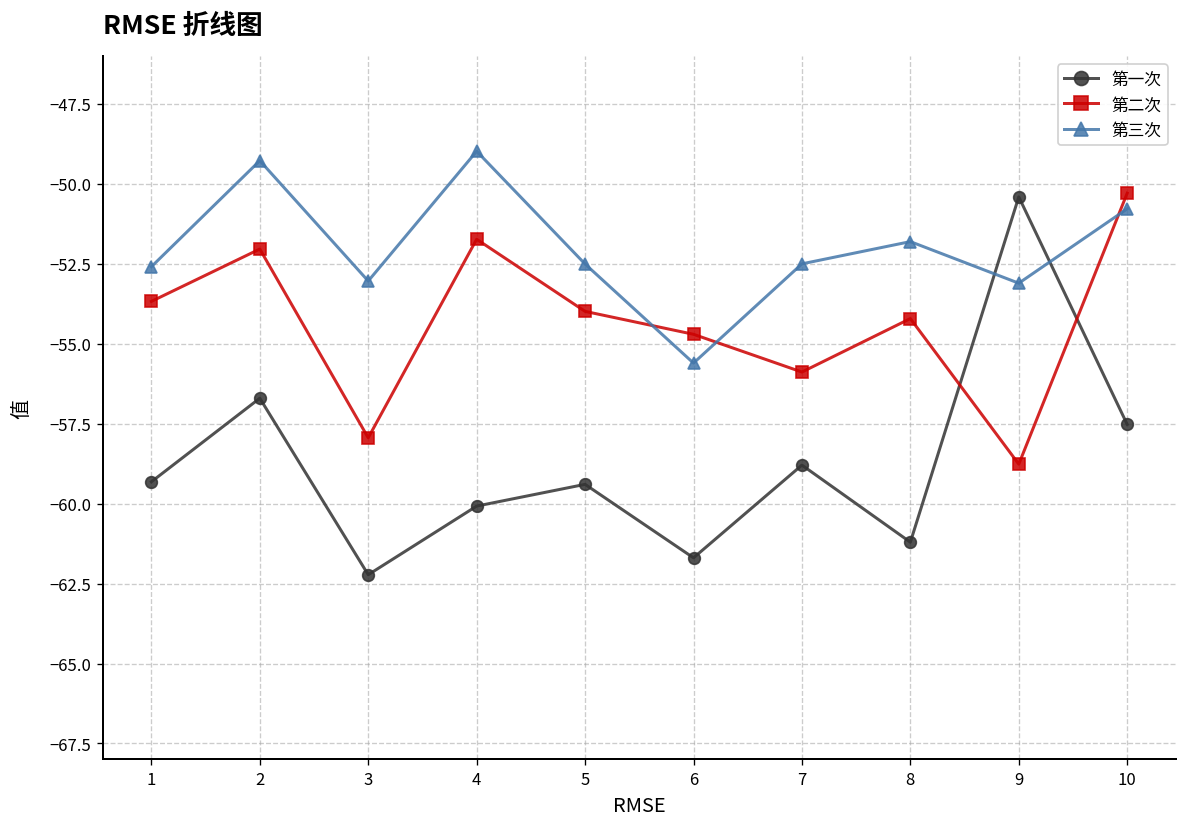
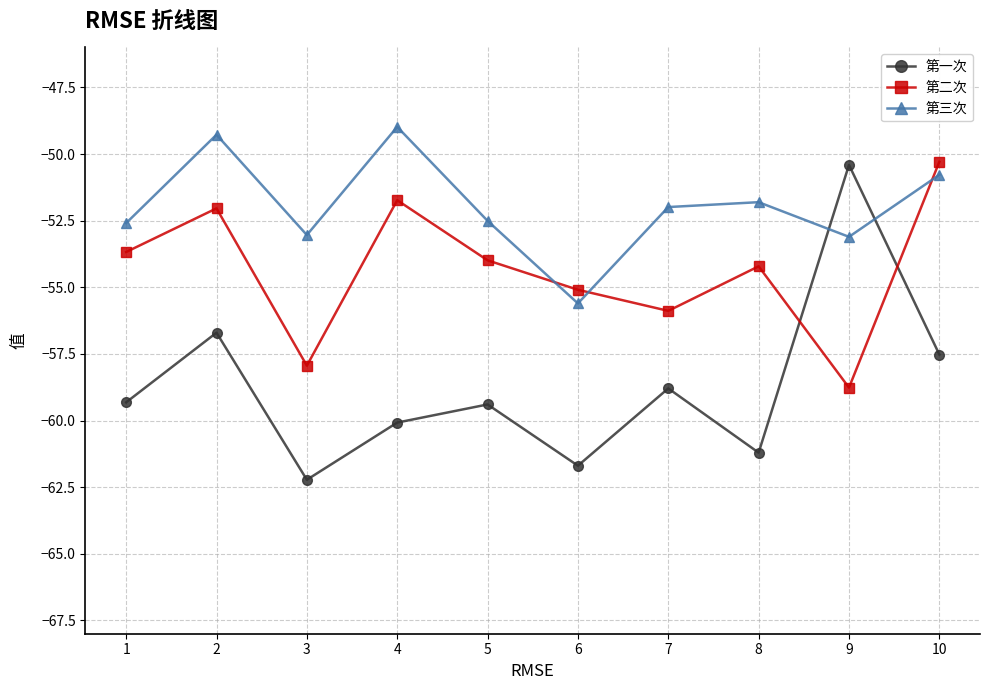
  {
    "第一次": {
      "1": -59.3,
      "2": -56.7,
      "3": -62.2,
      "4": -60.1,
      "5": -59.4,
      "6": -61.7,
      "7": -58.8,
      "8": -61.2,
      "9": -50.4,
      "10": -57.5
    },
    "第二次": {
      "1": -53.7,
      "2": -52.0,
      "3": -57.9,
      "4": -51.7,
      "5": -54.0,
-     "6": -54.7,
+     "6": -55.1,
      "7": -55.9,
      "8": -54.2,
      "9": -58.8,
      "10": -50.3
    },
    "第三次": {
      "1": -52.6,
      "2": -49.3,
      "3": -53.0,
      "4": -49.0,
      "5": -52.5,
      "6": -55.6,
-     "7": -52.5,
+     "7": -52.0,
      "8": -51.8,
      "9": -53.1,
      "10": -50.8
    }
  }
